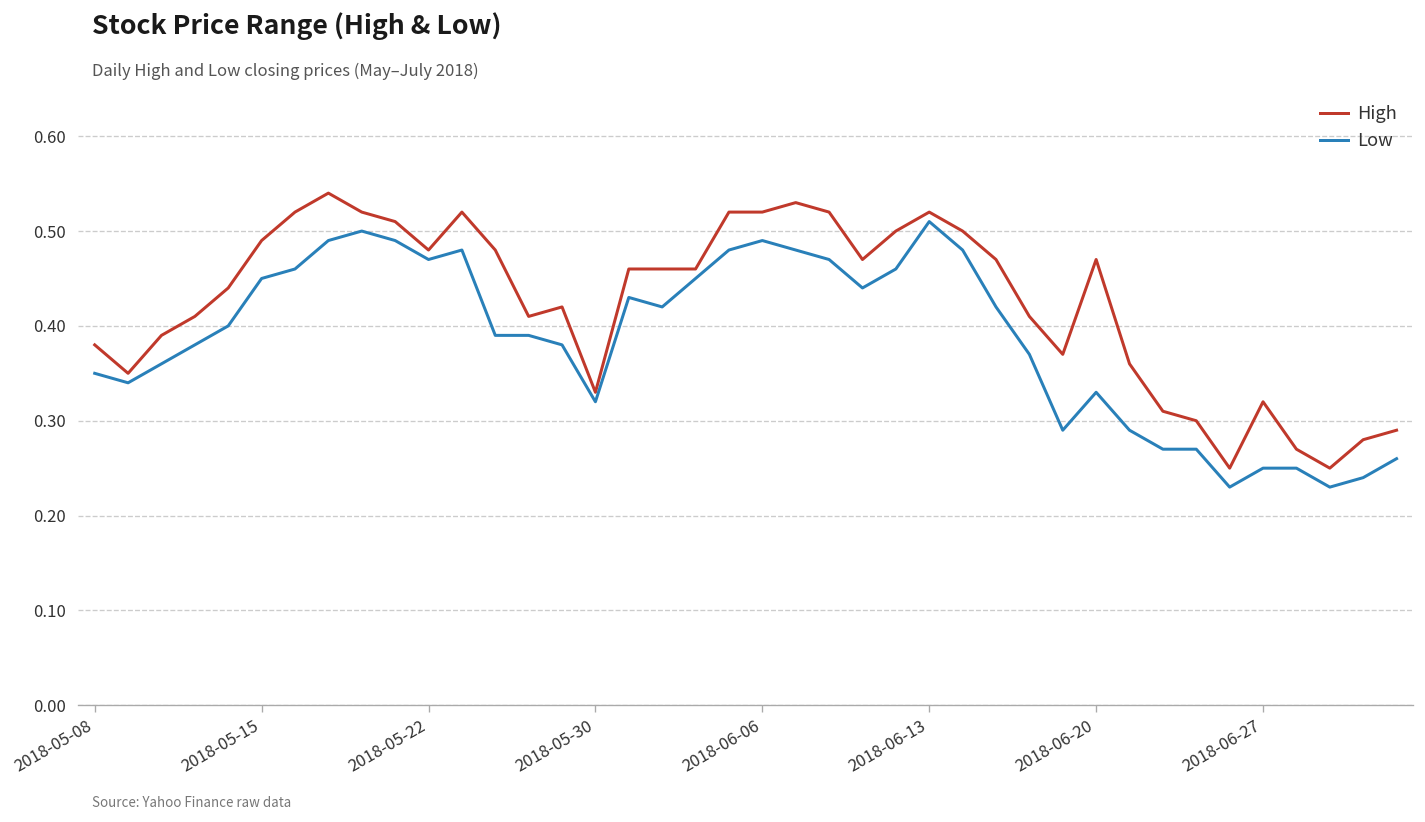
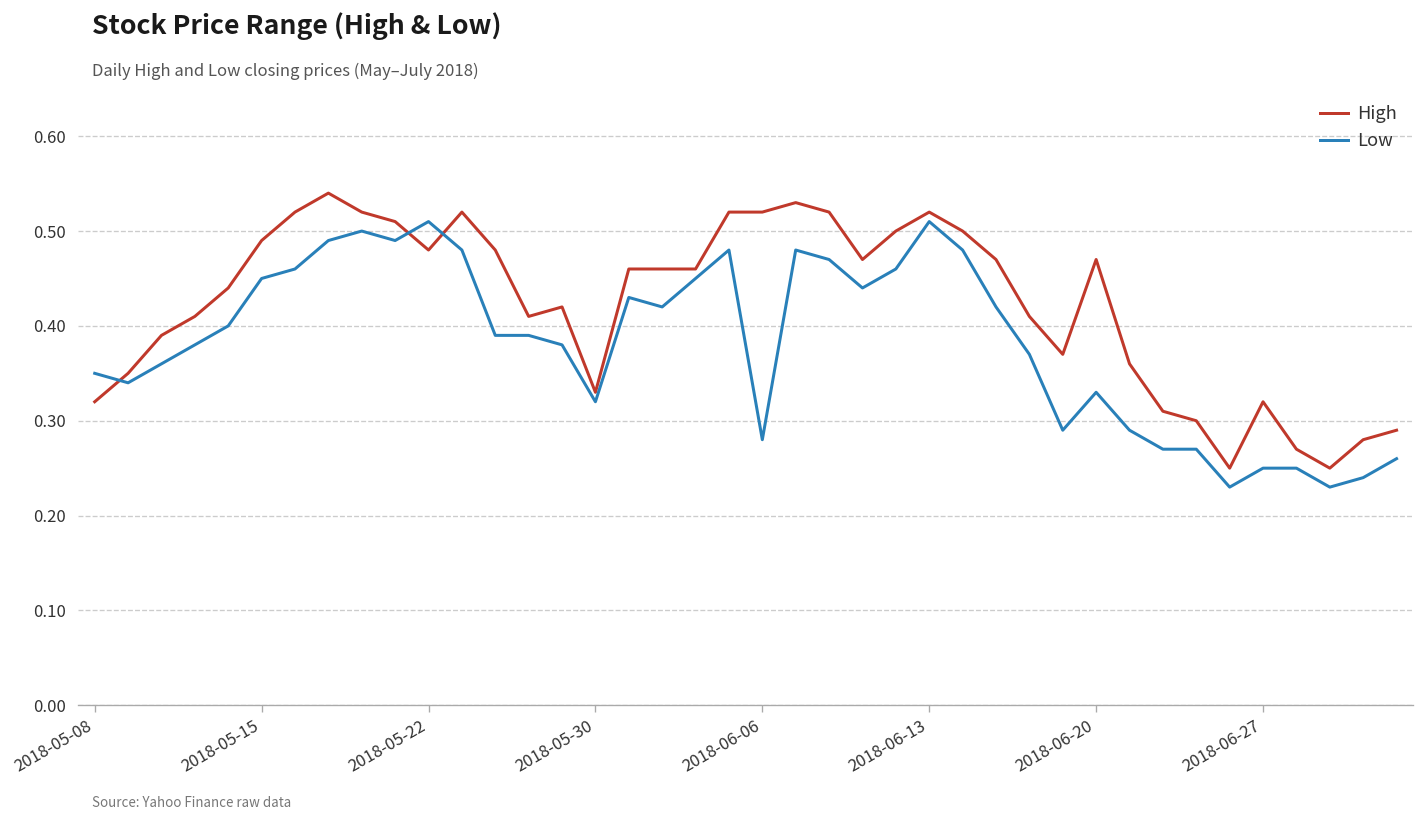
  {
    "High": {
-     "2018-05-08": 0.38,
+     "2018-05-08": 0.32,
      "2018-05-15": 0.49,
      "2018-05-22": 0.48,
      "2018-05-30": 0.33,
      "2018-06-06": 0.52,
      "2018-06-13": 0.52,
      "2018-06-20": 0.47,
      "2018-06-27": 0.32
    },
    "Low": {
      "2018-05-08": 0.35,
      "2018-05-15": 0.45,
-     "2018-05-22": 0.47,
+     "2018-05-22": 0.51,
      "2018-05-30": 0.32,
-     "2018-06-06": 0.49,
+     "2018-06-06": 0.28,
      "2018-06-13": 0.51,
      "2018-06-20": 0.33,
      "2018-06-27": 0.25
    }
  }
